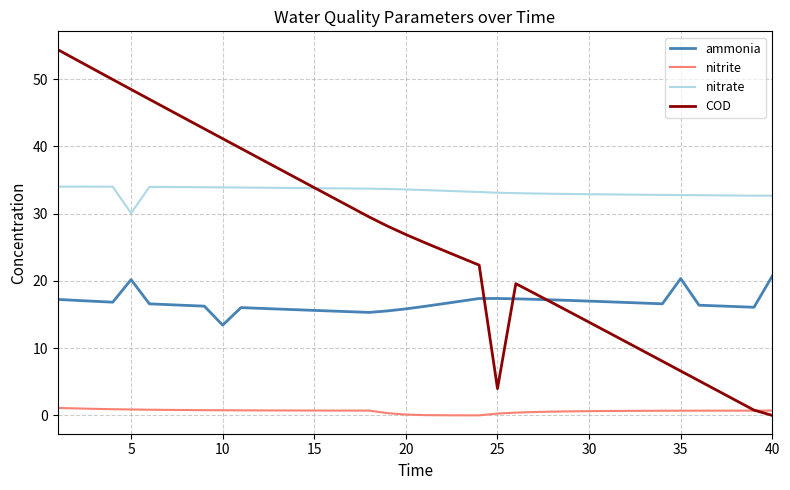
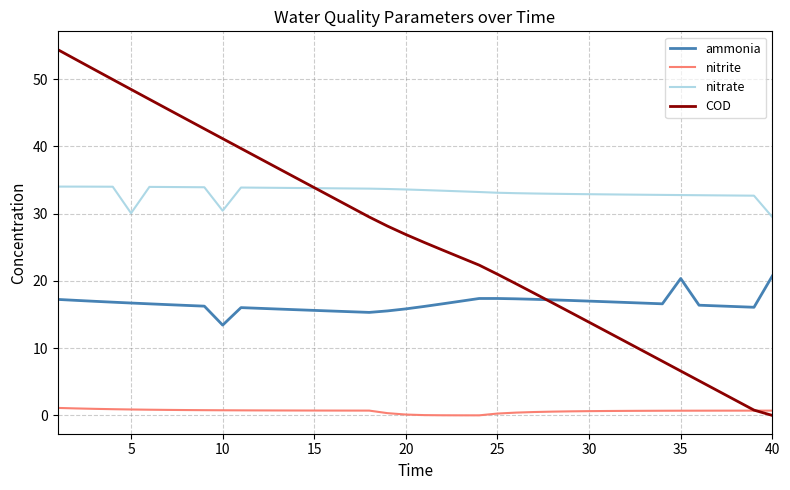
  {
    "ammonia": {
-     "5": 20,
+     "5": 17,
      "10": 13,
      "15": 16,
      "20": 16,
      "25": 17,
      "30": 17,
      "35": 20,
      "40": 21
    },
    "nitrite": {
      "5": 1,
      "10": 1,
      "15": 1,
      "20": 0,
      "25": 0,
      "30": 1,
      "35": 1,
      "40": 1
    },
    "nitrate": {
      "5": 30,
-     "10": 34,
+     "10": 30,
      "20": 34,
      "25": 33,
      "30": 33,
      "35": 33,
-     "40": 33
+     "40": 29
    },
    "COD": {
      "5": 48,
      "10": 41,
      "20": 27,
-     "25": 4,
+     "25": 21,
      "30": 14,
      "35": 7,
      "40": 0
    }
  }
